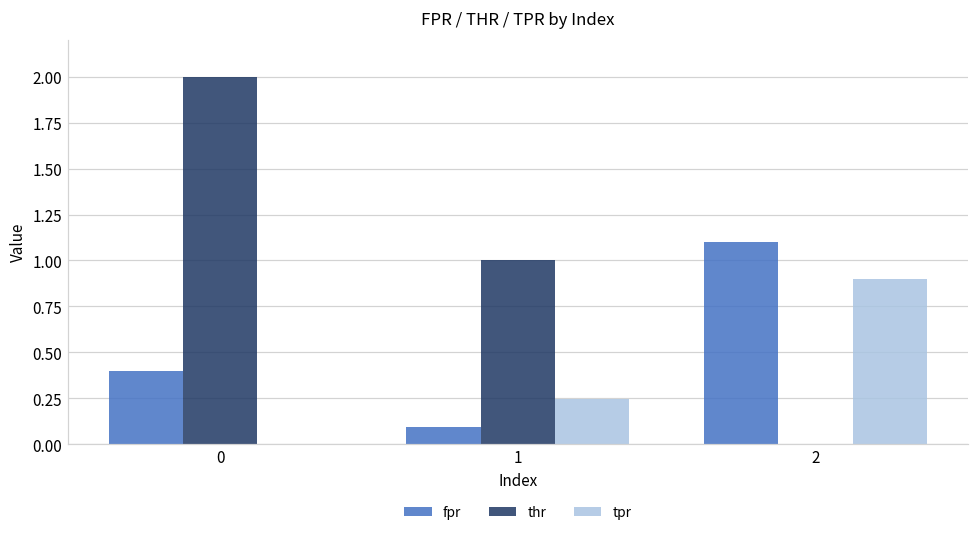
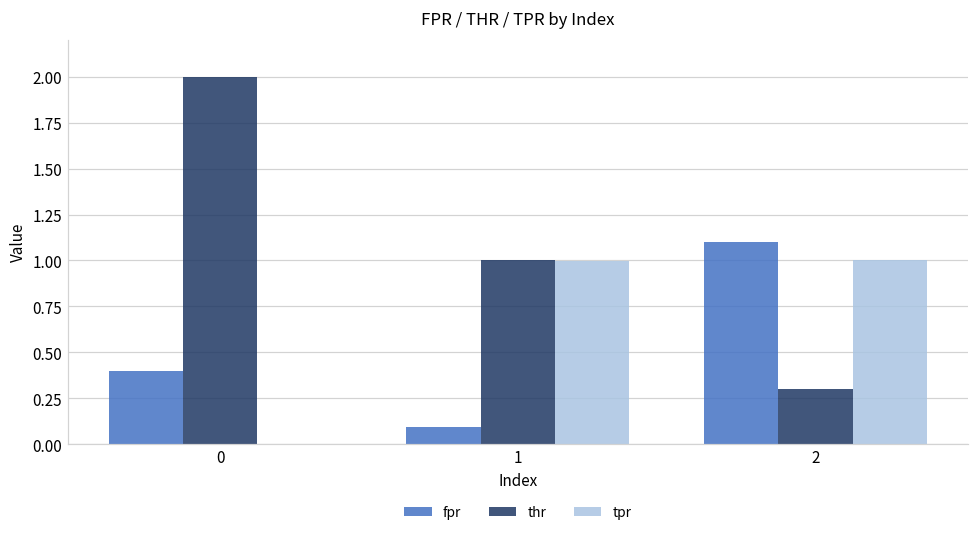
  {
    "fpr": {
      "0": 0.40,
      "1": 0.09,
      "2": 1.10
    },
    "thr": {
      "0": 2.0,
      "1": 1.0,
-     "2": 0.0
+     "2": 0.3
    },
    "tpr": {
      "0": 0.00,
-     "1": 0.25,
-     "2": 0.9
+     "1": 1.00,
+     "2": 1.0
    }
  }
